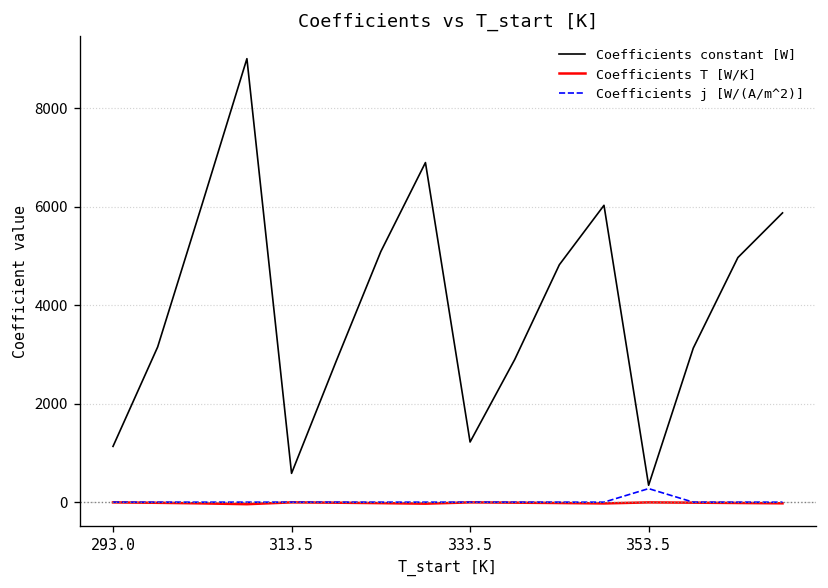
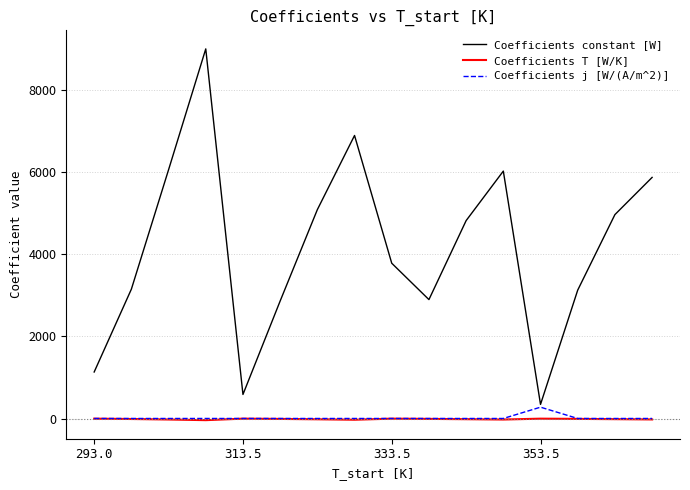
  {
    "Coefficients constant [W]": {
      "293.0": 1100,
      "313.5": 600,
-     "333.5": 1200,
+     "333.5": 3800,
      "353.5": 300
    },
    "Coefficients T [W/K]": {
      "353.5": 0
    },
    "Coefficients j [W/(A/m^2)]": {
      "353.5": 300
    }
  }
